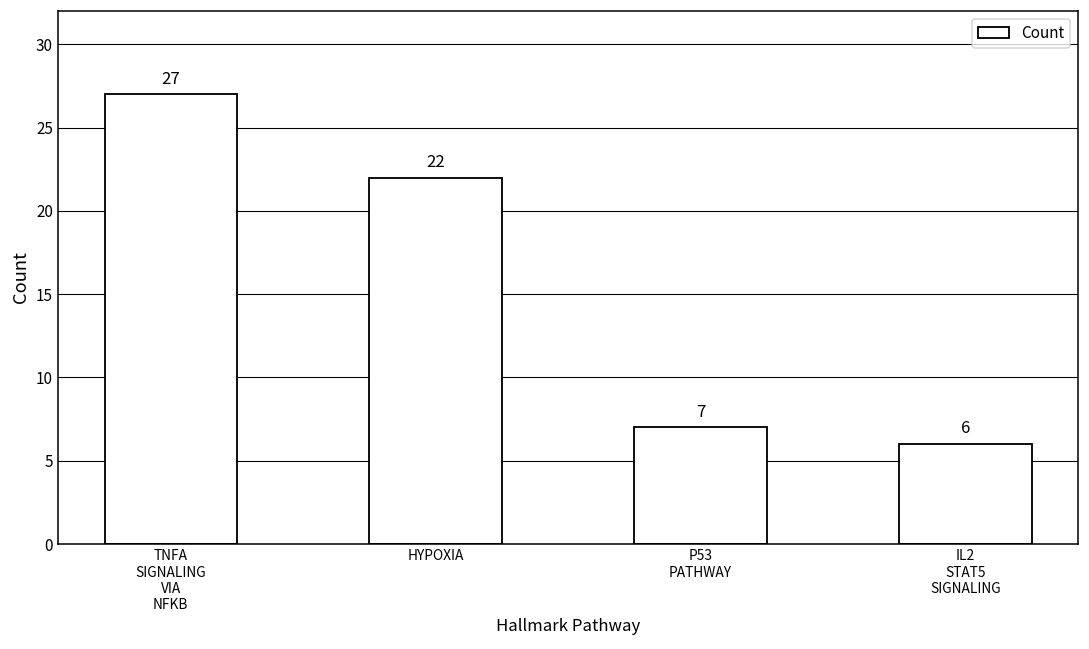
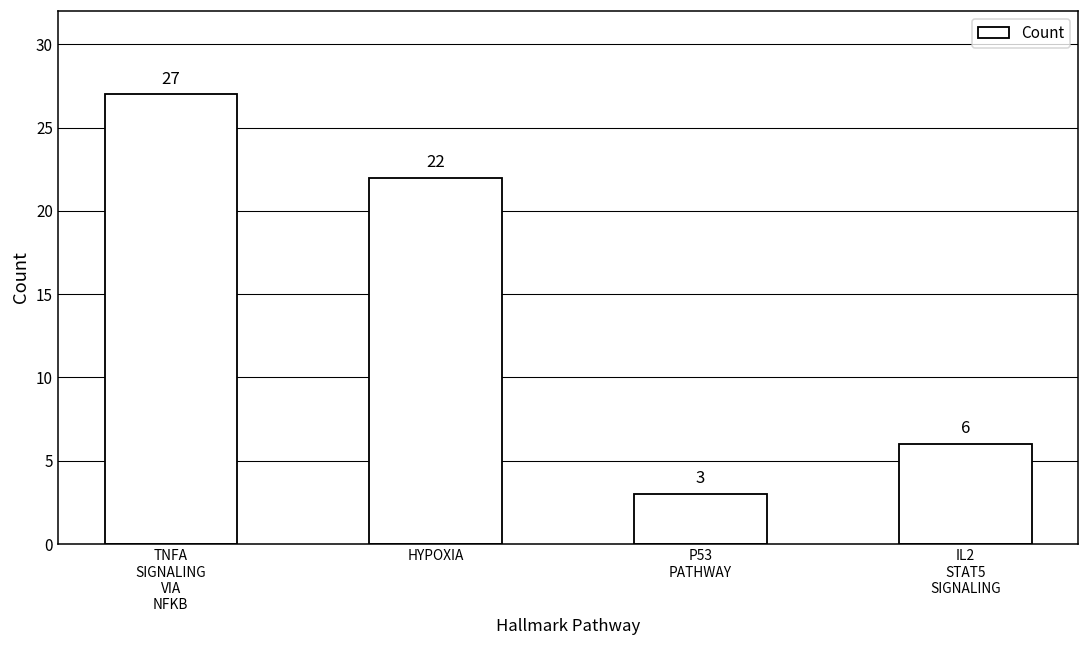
  {
    "TNFA SIGNALING VIA NFKB": 27,
    "HYPOXIA": 22,
-   "P53 PATHWAY": 7,
+   "P53 PATHWAY": 3,
    "IL2 STAT5 SIGNALING": 6
  }
